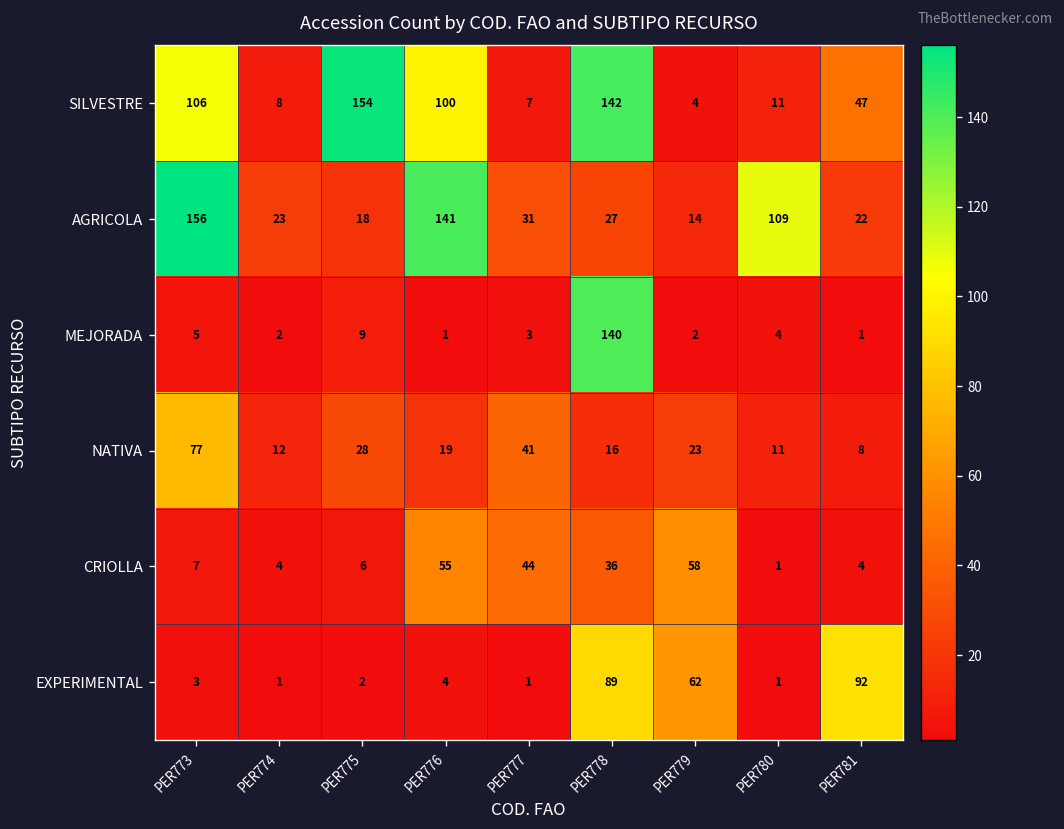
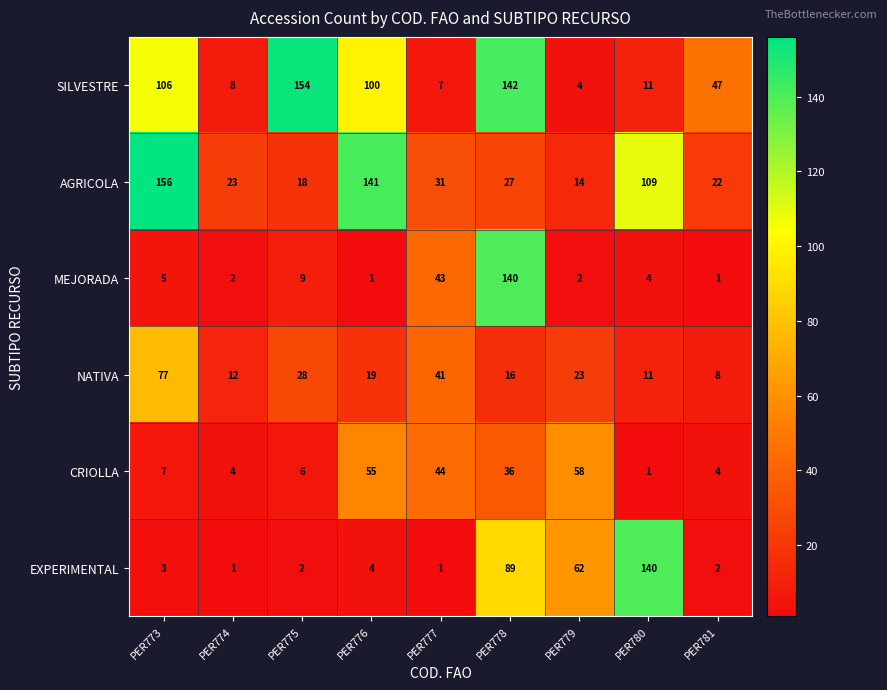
  {
    "SILVESTRE": {
      "PER773": 106,
      "PER774": 8,
      "PER775": 154,
      "PER776": 100,
      "PER777": 7,
      "PER778": 142,
      "PER779": 4,
      "PER780": 11,
      "PER781": 47
    },
    "AGRICOLA": {
      "PER773": 156,
      "PER774": 23,
      "PER775": 18,
      "PER776": 141,
      "PER777": 31,
      "PER778": 27,
      "PER779": 14,
      "PER780": 109,
      "PER781": 22
    },
    "MEJORADA": {
      "PER773": 5,
      "PER774": 2,
      "PER775": 9,
      "PER776": 1,
-     "PER777": 3,
+     "PER777": 43,
      "PER778": 140,
      "PER779": 2,
      "PER780": 4,
      "PER781": 1
    },
    "NATIVA": {
      "PER773": 77,
      "PER774": 12,
      "PER775": 28,
      "PER776": 19,
      "PER777": 41,
      "PER778": 16,
      "PER779": 23,
      "PER780": 11,
      "PER781": 8
    },
    "CRIOLLA": {
      "PER773": 7,
      "PER774": 4,
      "PER775": 6,
      "PER776": 55,
      "PER777": 44,
      "PER778": 36,
      "PER779": 58,
      "PER780": 1,
      "PER781": 4
    },
    "EXPERIMENTAL": {
      "PER773": 3,
      "PER774": 1,
      "PER775": 2,
      "PER776": 4,
      "PER777": 1,
      "PER778": 89,
      "PER779": 62,
-     "PER780": 1,
-     "PER781": 92
+     "PER780": 140,
+     "PER781": 2
    }
  }
